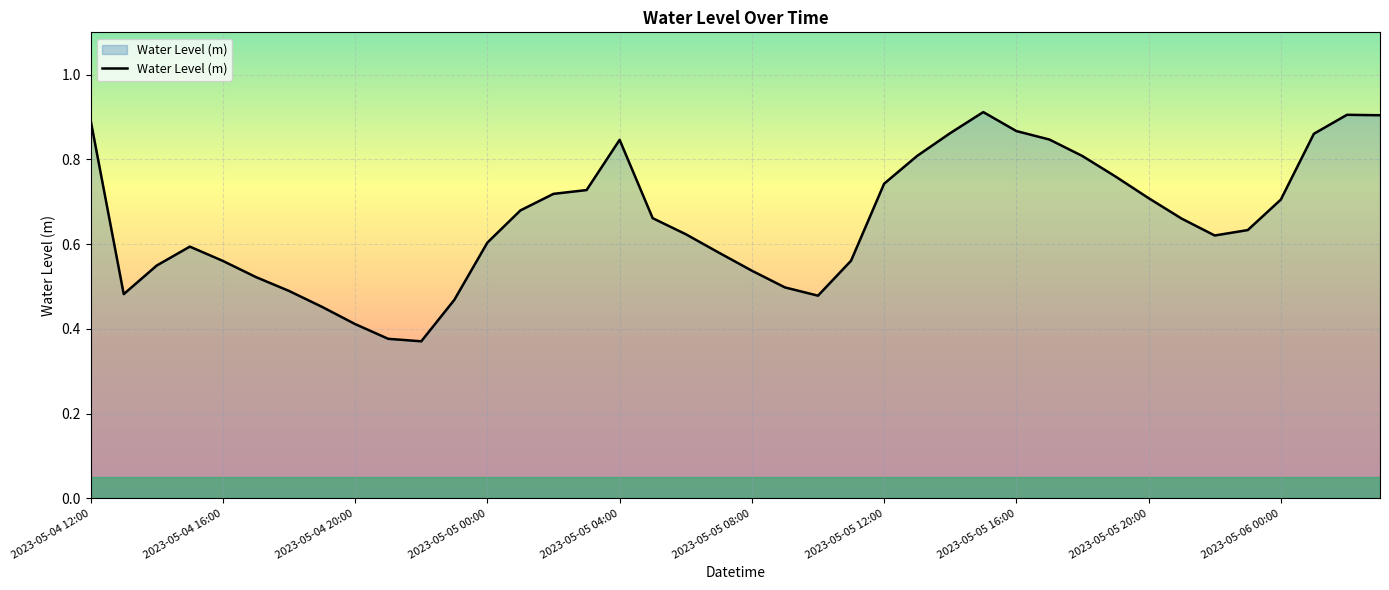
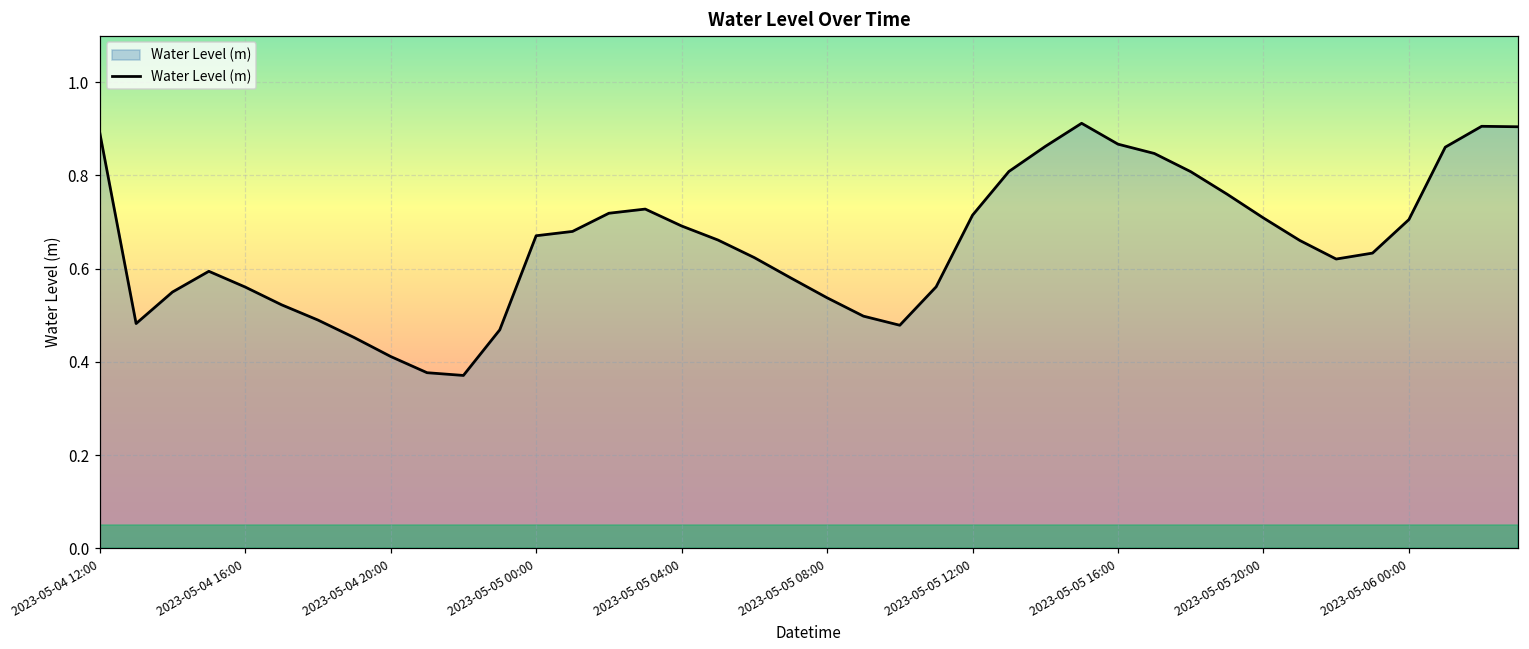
  {
    "2023-05-04 12:00": 0.89,
    "2023-05-04 16:00": 0.56,
    "2023-05-04 20:00": 0.41,
-   "2023-05-05 00:00": 0.60,
-   "2023-05-05 04:00": 0.85,
+   "2023-05-05 00:00": 0.67,
+   "2023-05-05 04:00": 0.69,
    "2023-05-05 08:00": 0.54,
-   "2023-05-05 12:00": 0.74,
+   "2023-05-05 12:00": 0.71,
    "2023-05-05 16:00": 0.87,
    "2023-05-05 20:00": 0.71,
    "2023-05-06 00:00": 0.71
  }
